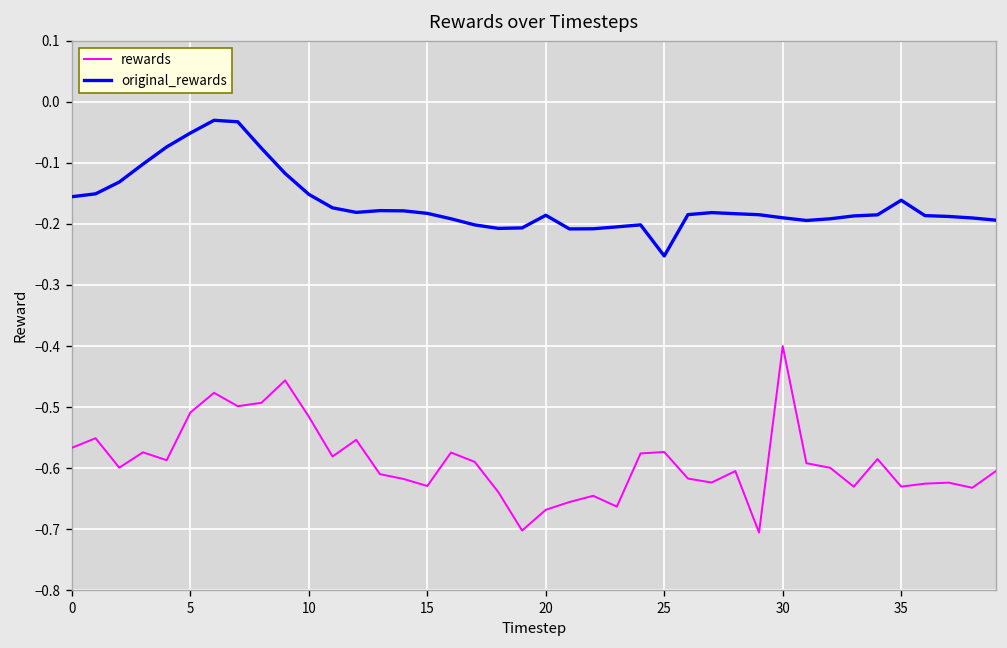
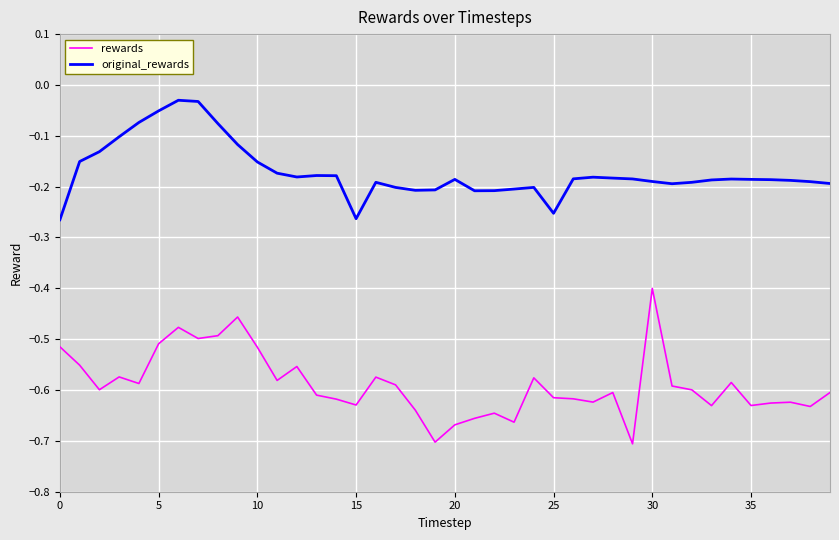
  {
    "rewards": {
-     "0": -0.57,
+     "0": -0.51,
      "5": -0.51,
      "10": -0.52,
      "15": -0.63,
      "20": -0.67,
-     "25": -0.57,
+     "25": -0.62,
      "30": -0.40,
      "35": -0.63
    },
    "original_rewards": {
-     "0": -0.16,
+     "0": -0.27,
      "5": -0.05,
      "10": -0.15,
-     "15": -0.18,
+     "15": -0.26,
      "20": -0.19,
      "25": -0.25,
      "30": -0.19,
-     "35": -0.16
+     "35": -0.19
    }
  }
